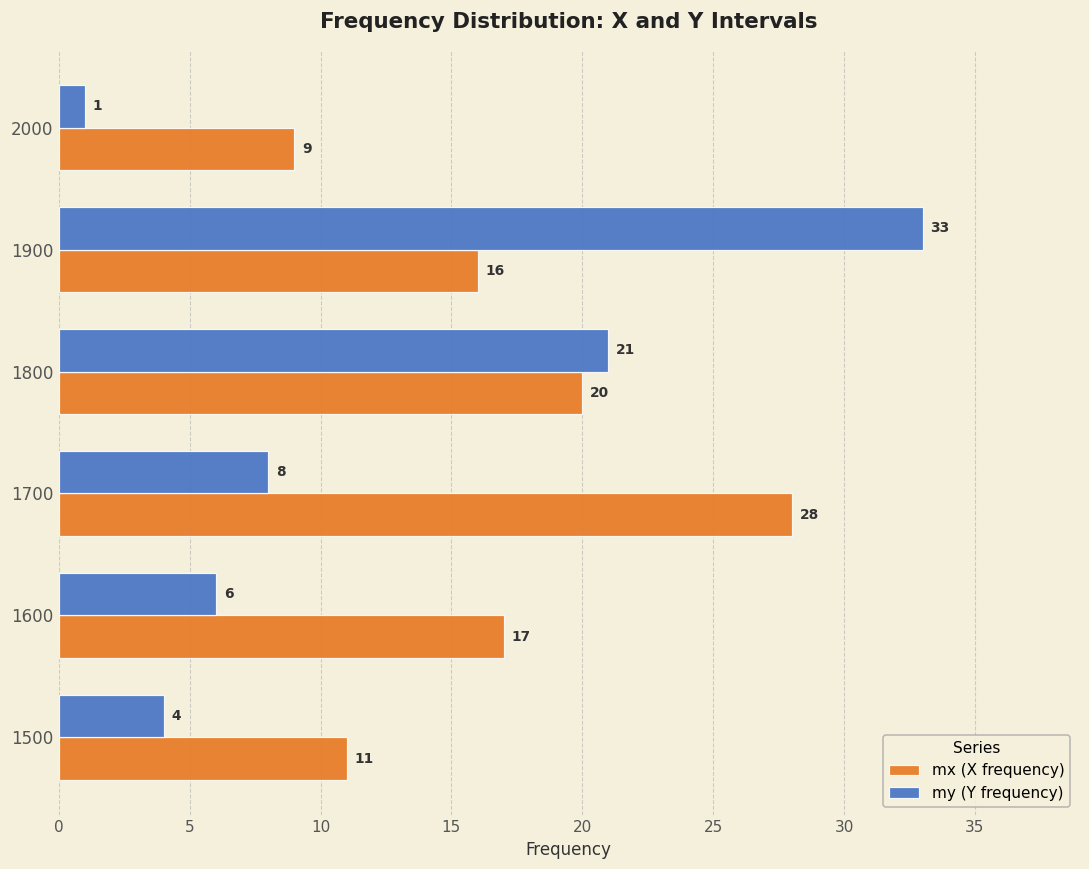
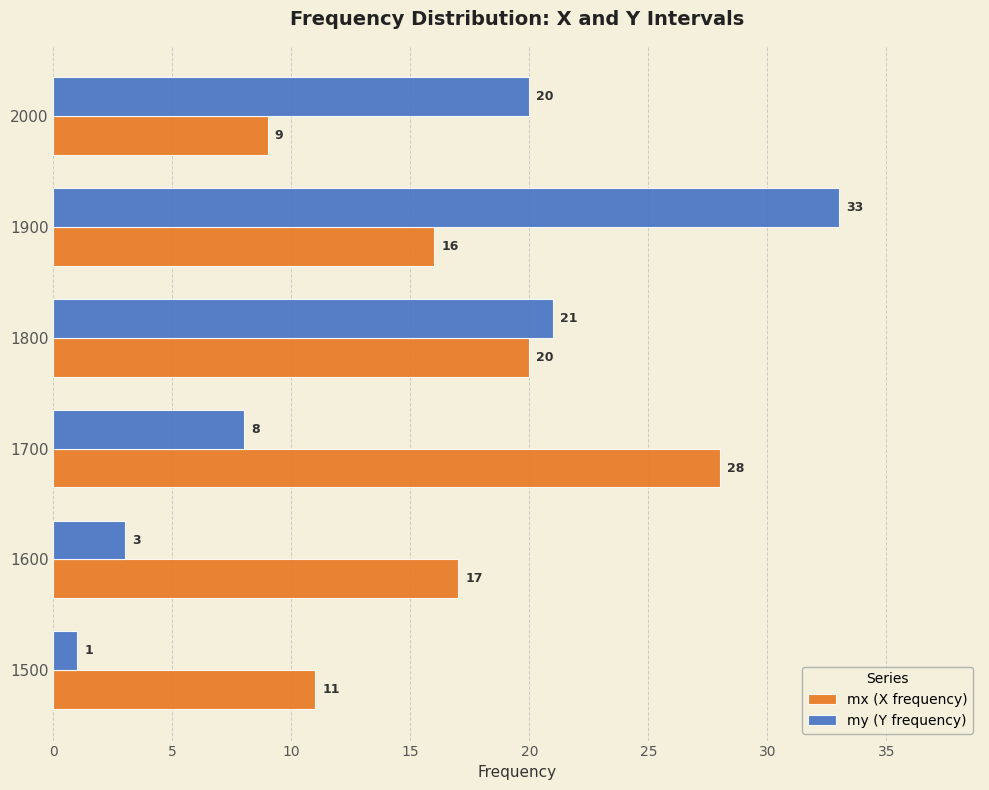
  {
    "mx (X frequency)": {
      "2000": 9,
      "1900": 16,
      "1800": 20,
      "1700": 28,
      "1600": 17,
      "1500": 11
    },
    "my (Y frequency)": {
-     "2000": 1,
+     "2000": 20,
      "1900": 33,
      "1800": 21,
      "1700": 8,
-     "1600": 6,
-     "1500": 4
+     "1600": 3,
+     "1500": 1
    }
  }
